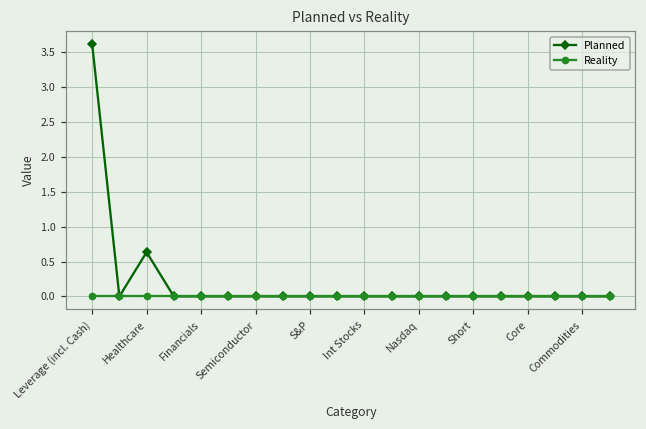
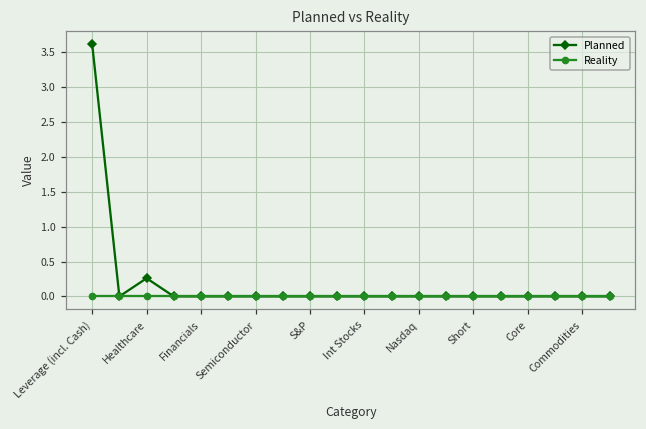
  {
    "Planned": {
      "Leverage (incl. Cash)": 3.6,
-     "Healthcare": 0.6
+     "Healthcare": 0.3
    },
    "Reality": {
      "Leverage (incl. Cash)": 0.0,
      "Healthcare": 0.0
    }
  }
